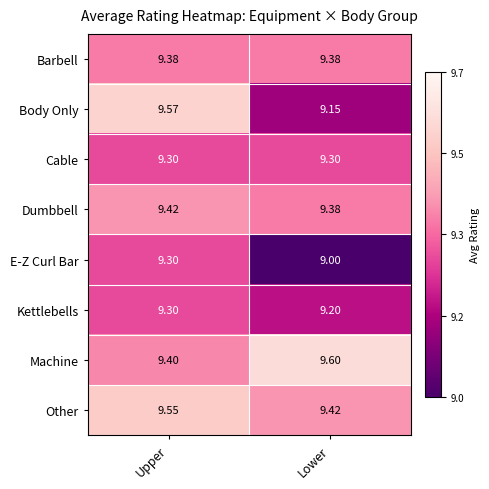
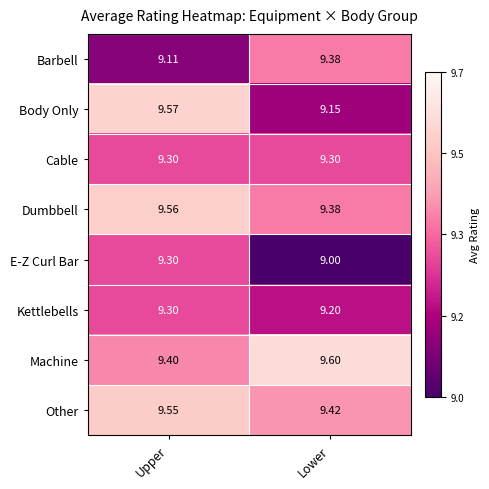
  {
    "Barbell": {
-     "Upper": 9.38,
+     "Upper": 9.11,
      "Lower": 9.38
    },
    "Body Only": {
      "Upper": 9.57,
      "Lower": 9.15
    },
    "Cable": {
      "Upper": 9.30,
      "Lower": 9.30
    },
    "Dumbbell": {
-     "Upper": 9.42,
+     "Upper": 9.56,
      "Lower": 9.38
    },
    "E-Z Curl Bar": {
      "Upper": 9.30,
      "Lower": 9.00
    },
    "Kettlebells": {
      "Upper": 9.30,
      "Lower": 9.20
    },
    "Machine": {
      "Upper": 9.40,
      "Lower": 9.60
    },
    "Other": {
      "Upper": 9.55,
      "Lower": 9.42
    }
  }
